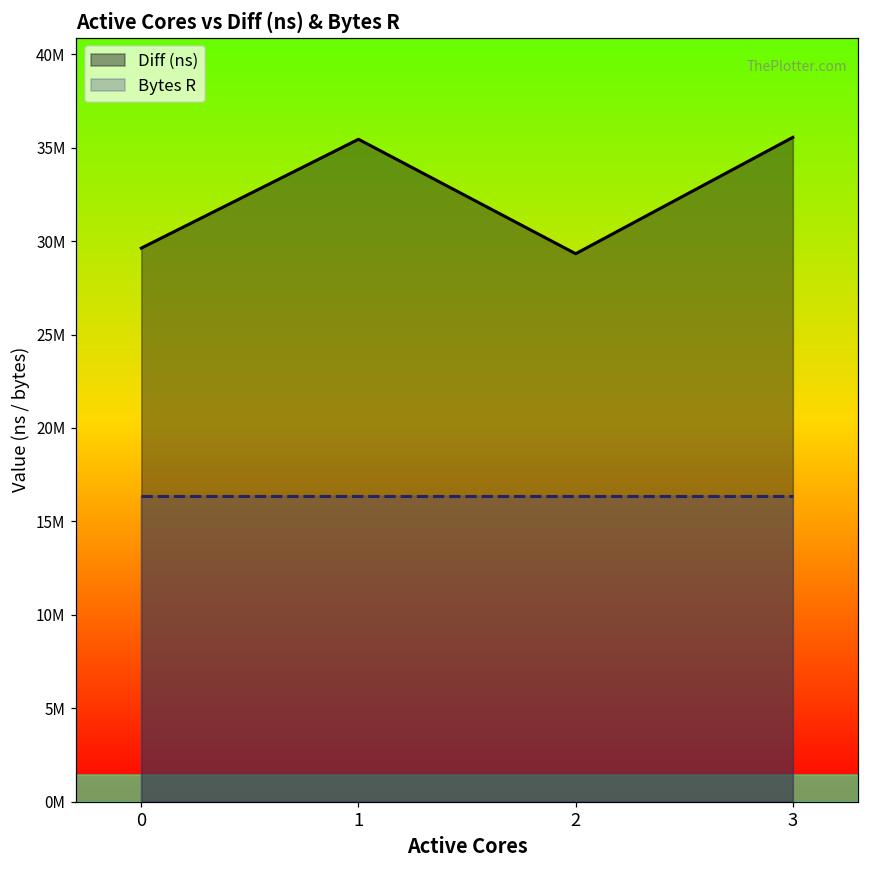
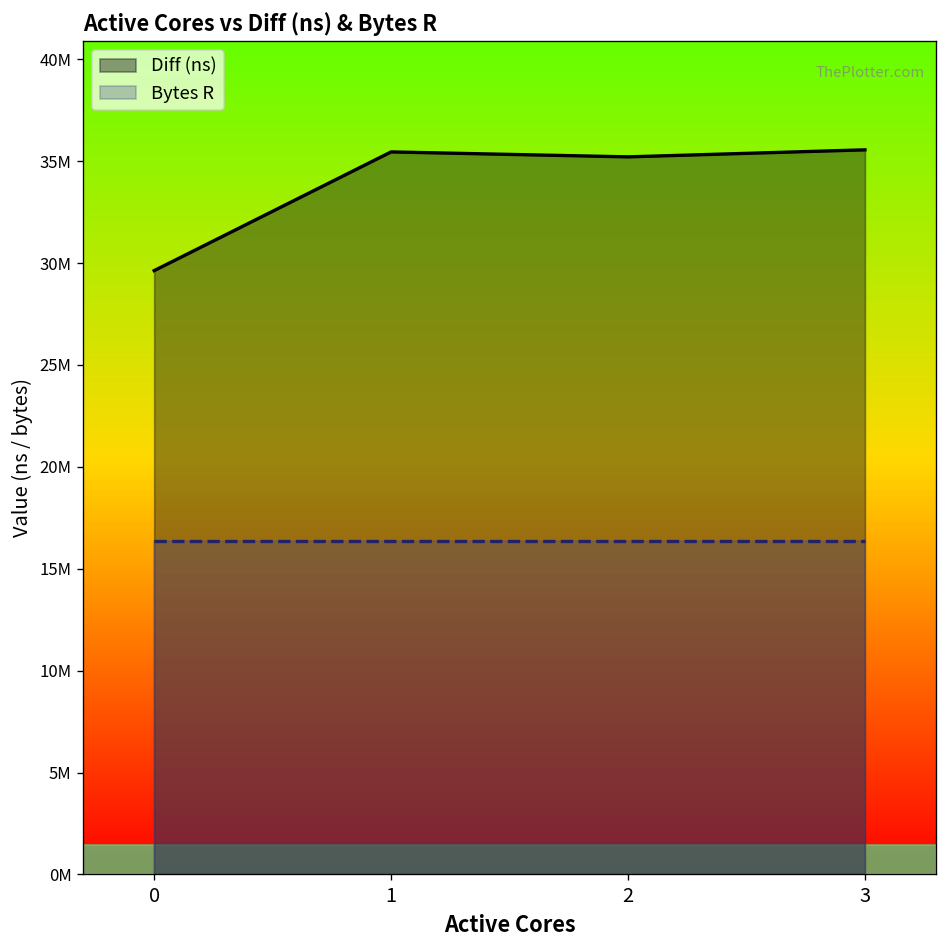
  {
    "Diff (ns)": {
      "0": 29600000,
      "1": 35500000,
-     "2": 29300000,
+     "2": 35200000,
      "3": 35600000
    },
    "Bytes R": {
      "0": 16400000,
      "1": 16400000,
      "2": 16400000,
      "3": 16400000
    }
  }
